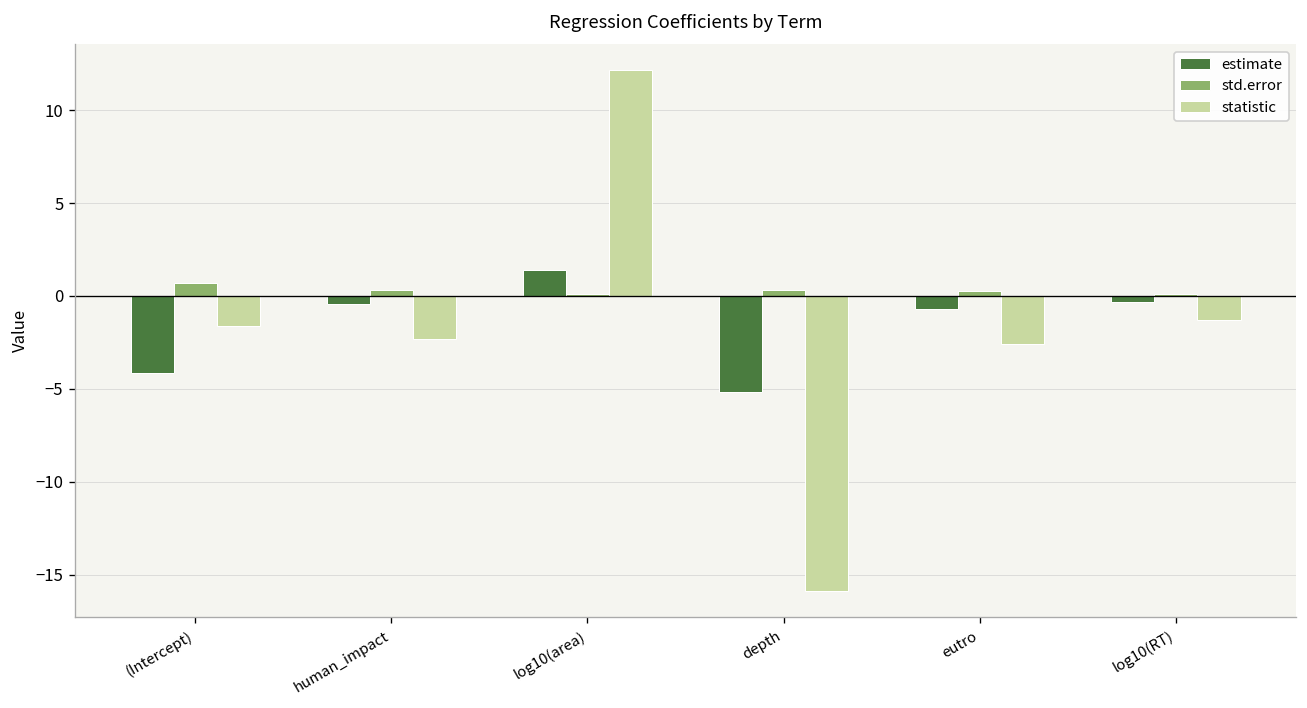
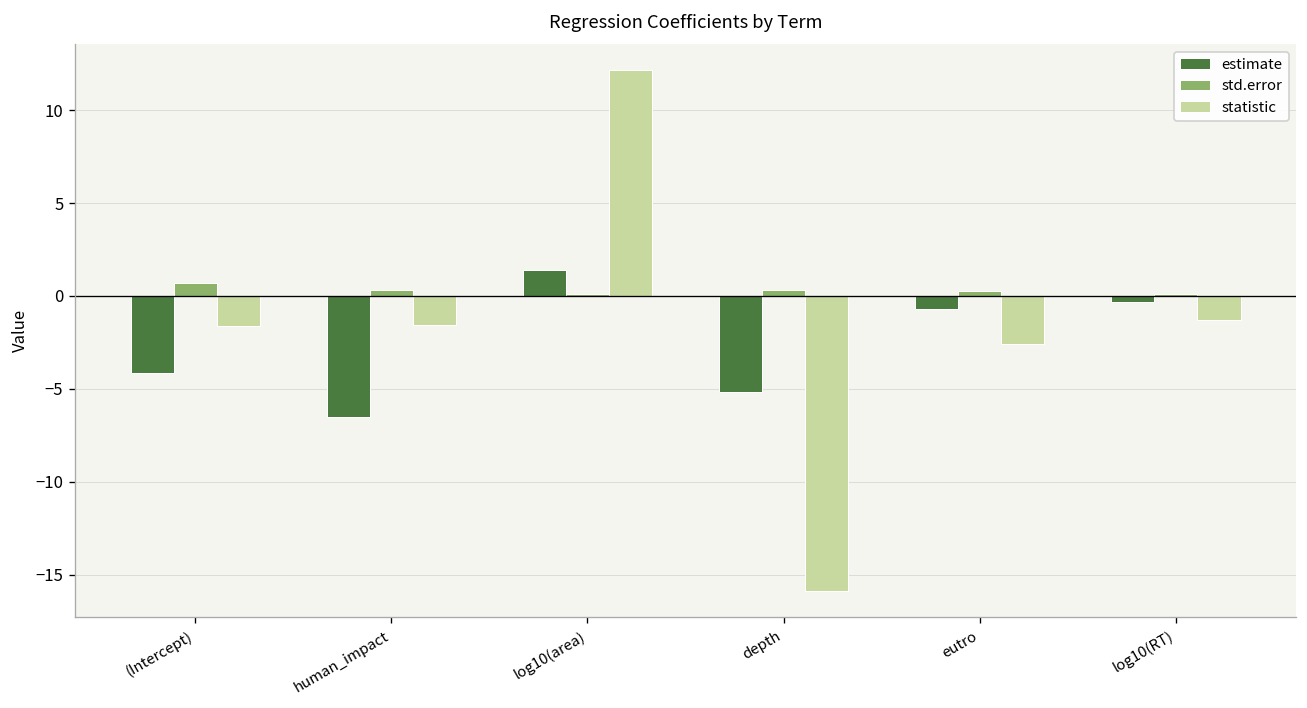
  {
    "estimate": {
      "(Intercept)": -4.1,
-     "human_impact": -0.5,
+     "human_impact": -6.5,
      "log10(area)": 1.4,
      "depth": -5.1,
      "eutro": -0.7,
      "log10(RT)": -0.3
    },
    "std.error": {
      "(Intercept)": 0.7,
      "human_impact": 0.3,
      "depth": 0.3,
      "eutro": 0.3
    },
    "statistic": {
      "(Intercept)": -1.6,
-     "human_impact": -2.3,
+     "human_impact": -1.6,
      "log10(area)": 12.1,
      "depth": -15.9,
      "eutro": -2.6,
      "log10(RT)": -1.3
    }
  }
